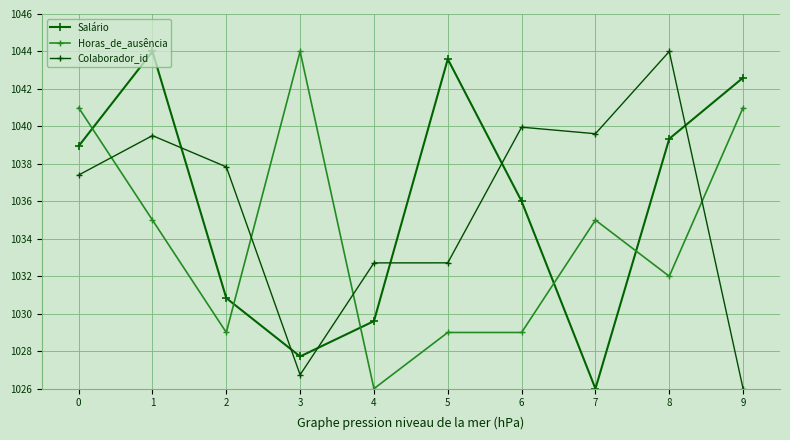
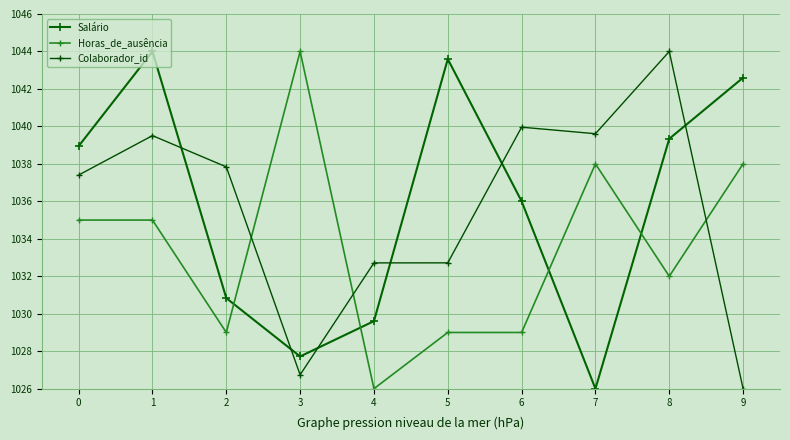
  {
    "Horas_de_ausência": {
-     "0": 1041.0,
+     "0": 1035.0,
      "1": 1035.0,
      "2": 1029.0,
      "3": 1044.0,
      "4": 1026.0,
      "5": 1029.0,
      "6": 1029.0,
-     "7": 1035.0,
+     "7": 1038.0,
      "8": 1032.0,
-     "9": 1041.0
+     "9": 1038.0
    }
  }
